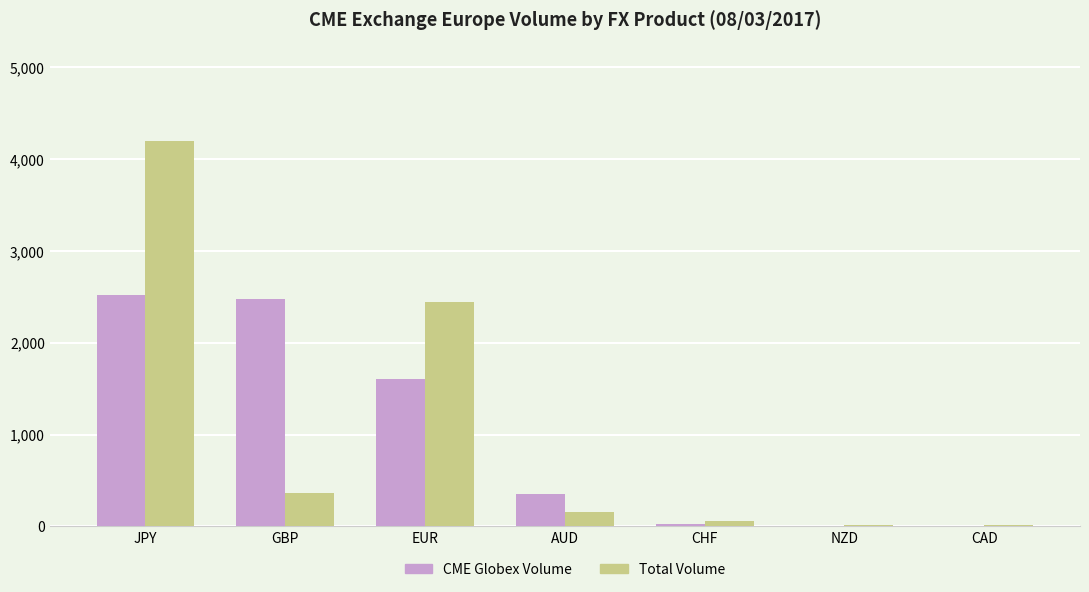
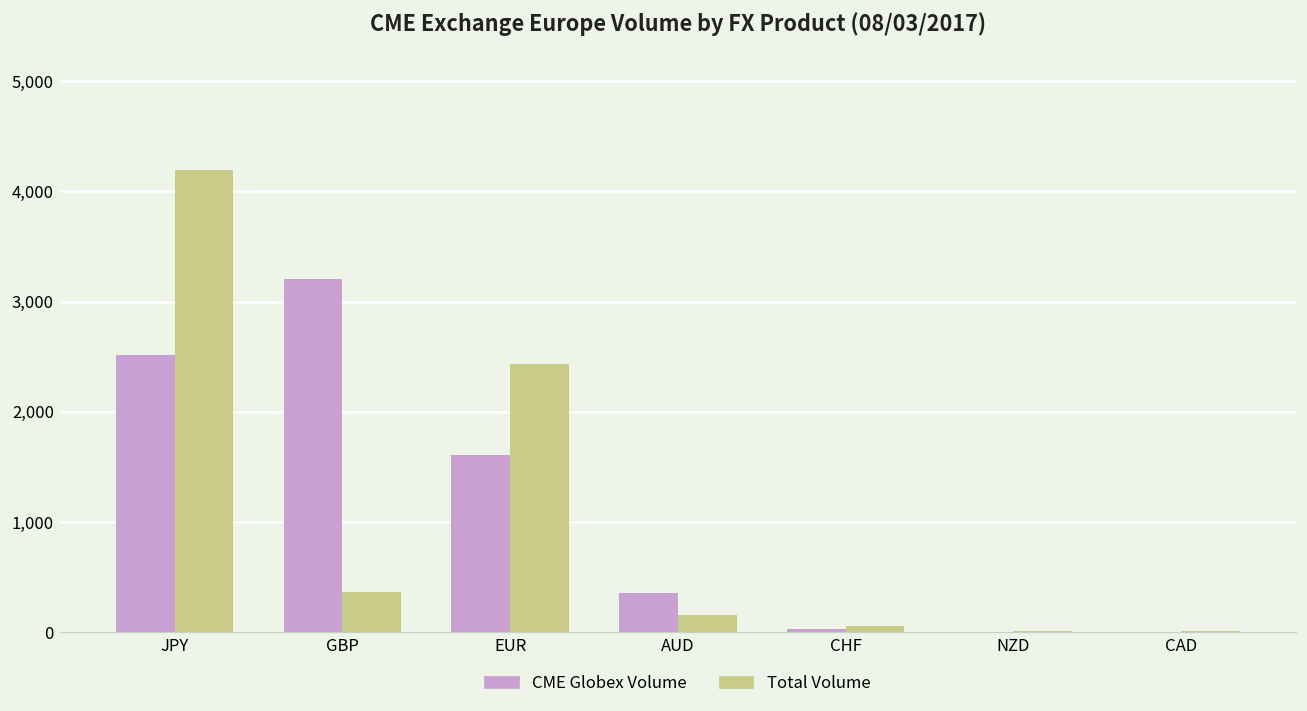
  {
    "CME Globex Volume": {
      "JPY": "2,500",
-     "GBP": "2,500",
+     "GBP": "3,200",
      "EUR": "1,600",
      "AUD": "400",
      "CHF": "0",
      "NZD": "0"
    },
    "Total Volume": {
      "JPY": "4,200",
      "GBP": "400",
      "EUR": "2,400",
      "AUD": "200",
      "CHF": "100"
    }
  }
